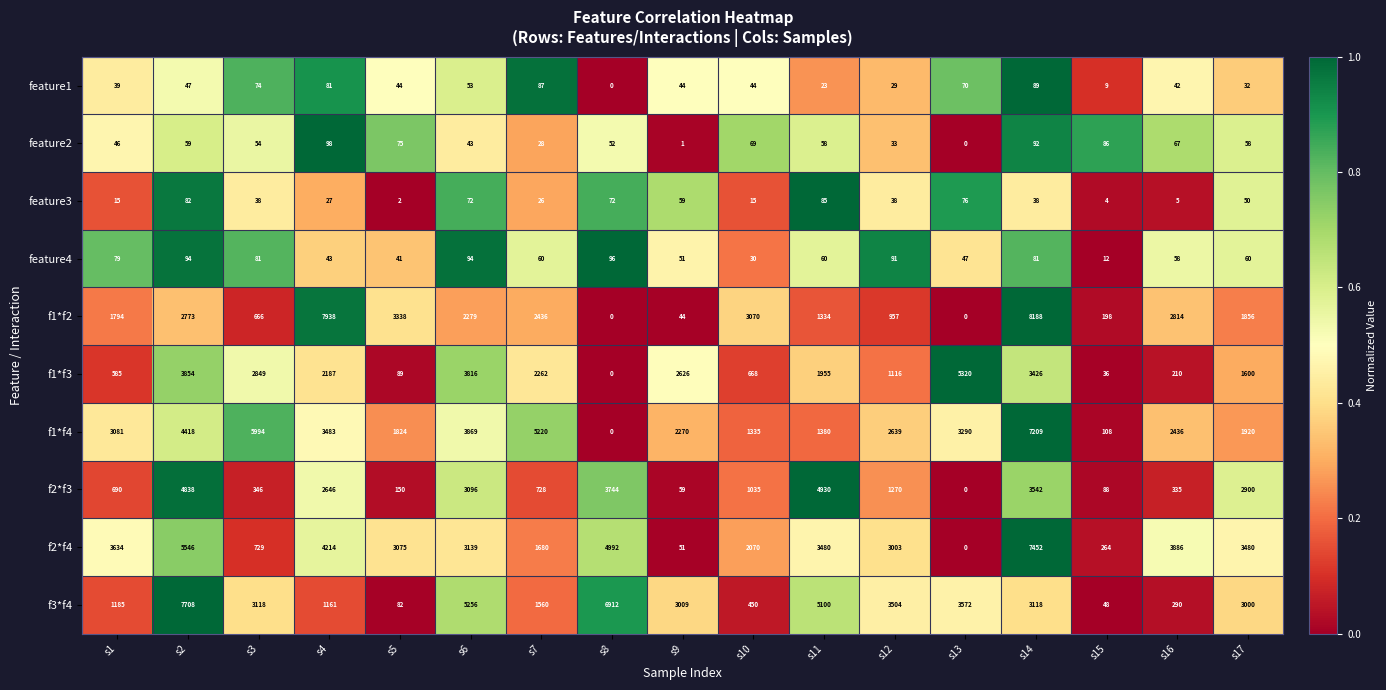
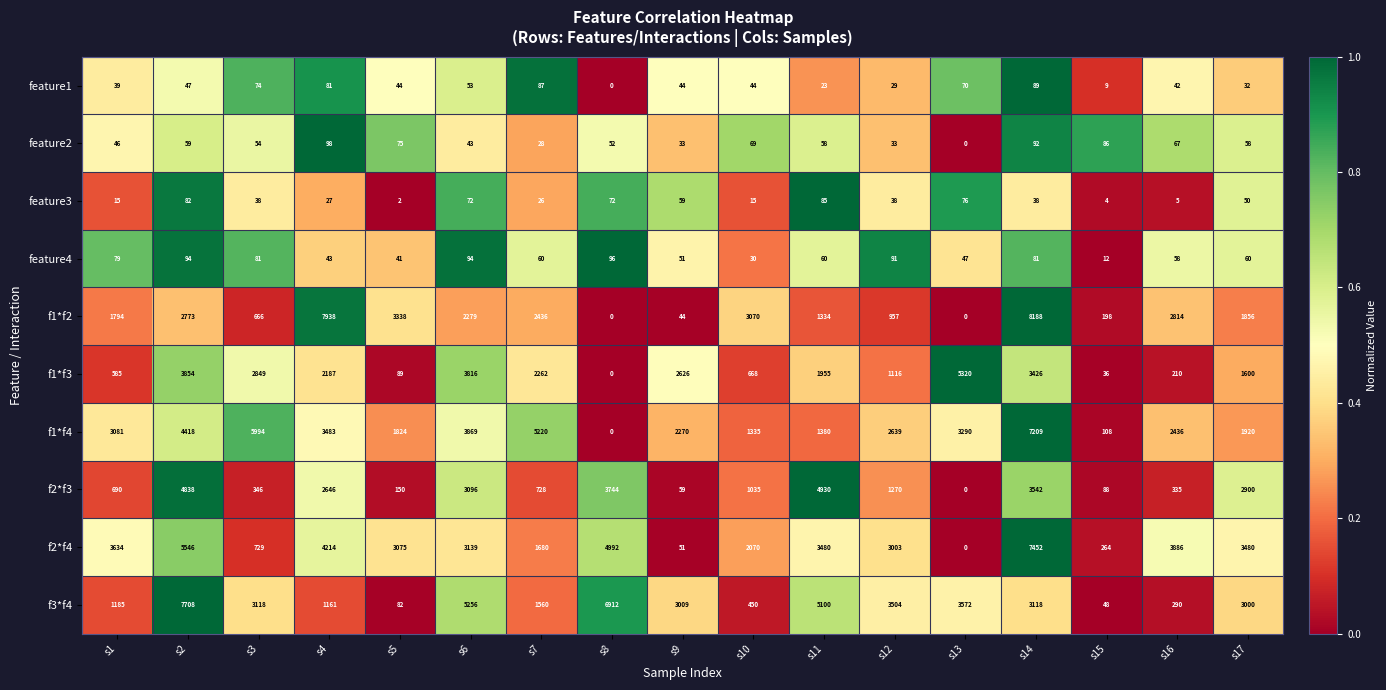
  {
    "feature1": {
      "s1": 39,
      "s2": 47,
      "s3": 74,
      "s4": 81,
      "s5": 44,
      "s6": 53,
      "s7": 87,
      "s8": 0,
      "s9": 44,
      "s10": 44,
      "s11": 23,
      "s12": 29,
      "s13": 70,
      "s14": 89,
      "s15": 9,
      "s16": 42,
      "s17": 32
    },
    "feature2": {
      "s1": 46,
      "s2": 59,
      "s3": 54,
      "s4": 98,
      "s5": 75,
      "s6": 43,
      "s7": 28,
      "s8": 52,
-     "s9": 1,
+     "s9": 33,
      "s10": 69,
      "s11": 58,
      "s12": 33,
      "s13": 0,
      "s14": 92,
      "s15": 86,
      "s16": 67,
      "s17": 58
    },
    "feature3": {
      "s1": 15,
      "s2": 82,
      "s3": 38,
      "s4": 27,
      "s5": 2,
      "s6": 72,
      "s7": 26,
      "s8": 72,
      "s9": 59,
      "s10": 15,
      "s11": 85,
      "s12": 38,
      "s13": 76,
      "s14": 38,
      "s15": 4,
      "s16": 5,
      "s17": 50
    },
    "feature4": {
      "s1": 79,
      "s2": 94,
      "s3": 81,
      "s4": 43,
      "s5": 41,
      "s6": 94,
      "s7": 60,
      "s8": 96,
      "s9": 51,
      "s10": 30,
      "s11": 60,
      "s12": 91,
      "s13": 47,
      "s14": 81,
      "s15": 12,
      "s16": 58,
      "s17": 60
    },
    "f1*f2": {
      "s1": 1794,
      "s2": 2773,
      "s3": 666,
      "s4": 7938,
      "s5": 3338,
      "s6": 2279,
      "s7": 2436,
      "s8": 0,
      "s9": 44,
      "s10": 3070,
      "s11": 1334,
      "s12": 957,
      "s13": 0,
      "s14": 8188,
      "s15": 198,
      "s16": 2814,
      "s17": 1856
    },
    "f1*f3": {
      "s1": 585,
      "s2": 3854,
      "s3": 2849,
      "s4": 2187,
      "s5": 89,
      "s6": 3816,
      "s7": 2262,
      "s8": 0,
      "s9": 2626,
      "s10": 668,
      "s11": 1955,
      "s12": 1116,
      "s13": 5320,
      "s14": 3426,
      "s15": 36,
      "s16": 210,
      "s17": 1600
    },
    "f1*f4": {
      "s1": 3081,
      "s2": 4418,
      "s3": 5994,
      "s4": 3483,
      "s5": 1824,
      "s6": 3869,
      "s7": 5220,
      "s8": 0,
      "s9": 2270,
      "s10": 1335,
      "s11": 1380,
      "s12": 2639,
      "s13": 3290,
      "s14": 7209,
      "s15": 108,
      "s16": 2436,
      "s17": 1920
    },
    "f2*f3": {
      "s1": 690,
      "s2": 4838,
      "s3": 346,
      "s4": 2646,
      "s5": 150,
      "s6": 3096,
      "s7": 728,
      "s8": 3744,
      "s9": 59,
      "s10": 1035,
      "s11": 4930,
      "s12": 1270,
      "s13": 0,
      "s14": 3542,
      "s15": 88,
      "s16": 335,
      "s17": 2900
    },
    "f2*f4": {
      "s1": 3634,
      "s2": 5546,
      "s3": 729,
      "s4": 4214,
      "s5": 3075,
      "s6": 3139,
      "s7": 1680,
      "s8": 4992,
      "s9": 51,
      "s10": 2070,
      "s11": 3480,
      "s12": 3003,
      "s13": 0,
      "s14": 7452,
      "s15": 264,
      "s16": 3886,
      "s17": 3480
    },
    "f3*f4": {
      "s1": 1185,
      "s2": 7708,
      "s3": 3118,
      "s4": 1161,
      "s5": 82,
      "s6": 5256,
      "s7": 1560,
      "s8": 6912,
      "s9": 3009,
      "s10": 450,
      "s11": 5100,
      "s12": 3504,
      "s13": 3572,
      "s14": 3118,
      "s15": 48,
      "s16": 290,
      "s17": 3000
    }
  }
